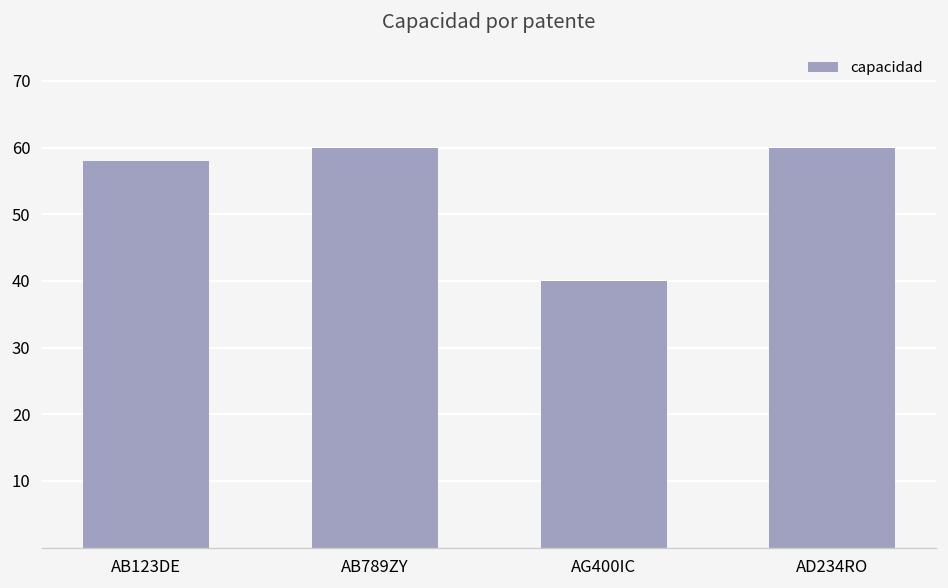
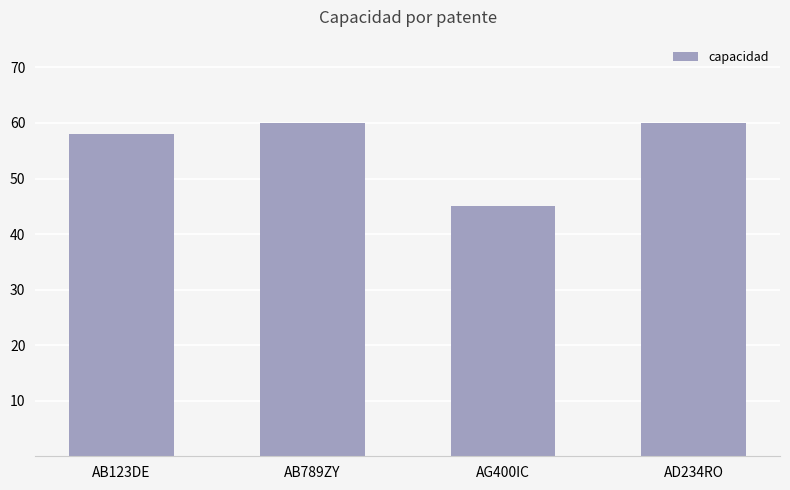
  {
    "AB123DE": 58,
    "AB789ZY": 60,
-   "AG400IC": 40,
+   "AG400IC": 45,
    "AD234RO": 60
  }
